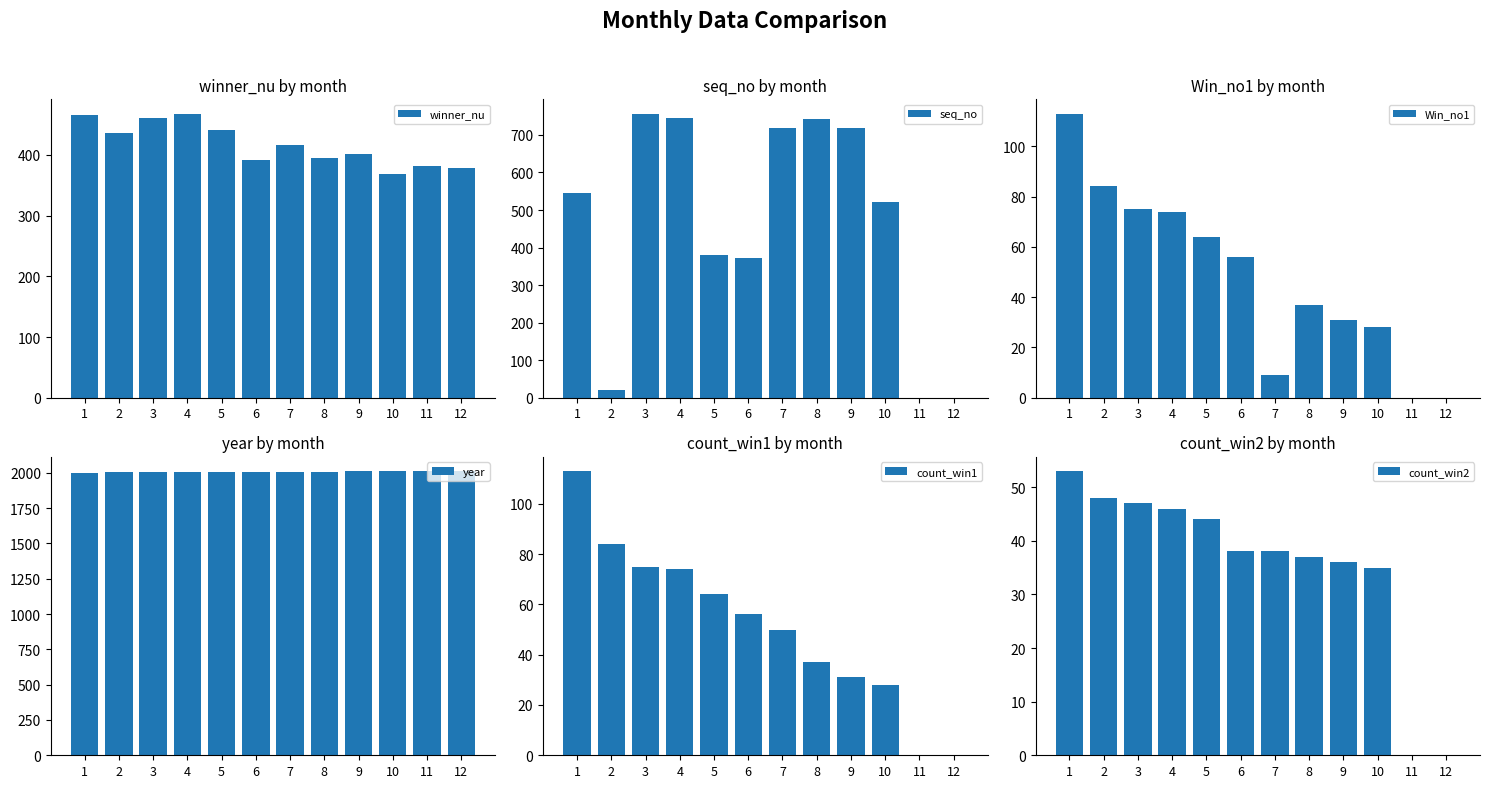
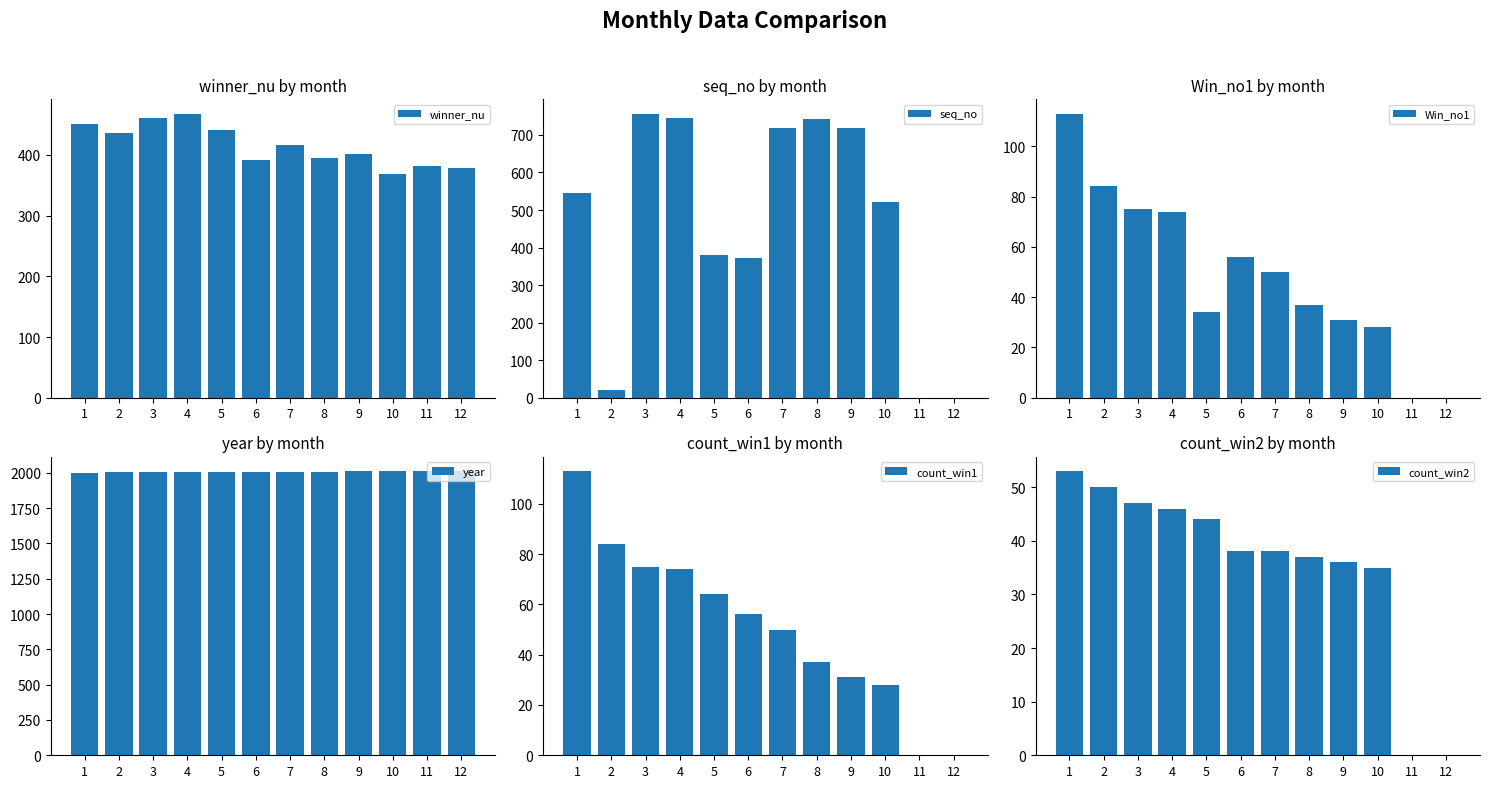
  {
    "winner_nu by month": {
-     "1": 470,
+     "1": 450,
      "2": 440,
      "3": 460,
      "4": 470,
      "5": 440,
      "6": 390,
      "7": 420,
      "8": 400,
      "9": 400,
      "10": 370,
      "11": 380,
      "12": 380
    },
    "seq_no by month": {
      "1": 550,
      "2": 20,
      "3": 760,
      "4": 750,
      "5": 380,
      "6": 370,
      "7": 720,
      "8": 740,
      "9": 720,
      "10": 520,
      "11": 0,
      "12": 0
    },
    "Win_no1 by month": {
      "1": 113,
      "2": 84,
      "3": 75,
      "4": 74,
-     "5": 64,
+     "5": 34,
      "6": 56,
-     "7": 9,
+     "7": 50,
      "8": 37,
      "9": 31,
      "10": 28,
      "11": 0,
      "12": 0
    },
    "year by month": {
      "1": 2000,
      "2": 2000,
      "3": 2000,
      "4": 2010,
      "5": 2010,
      "6": 2010,
      "7": 2010,
      "8": 2010,
      "9": 2010,
      "10": 2010,
      "11": 2010
    },
    "count_win1 by month": {
      "1": 113,
      "2": 84,
      "3": 75,
      "4": 74,
      "5": 64,
      "6": 56,
      "7": 50,
      "8": 37,
      "9": 31,
      "10": 28,
      "11": 0,
      "12": 0
    },
    "count_win2 by month": {
      "1": 53,
-     "2": 48,
+     "2": 50,
      "3": 47,
      "4": 46,
      "5": 44,
      "6": 38,
      "7": 38,
      "8": 37,
      "9": 36,
      "10": 35,
      "11": 0,
      "12": 0
    }
  }
